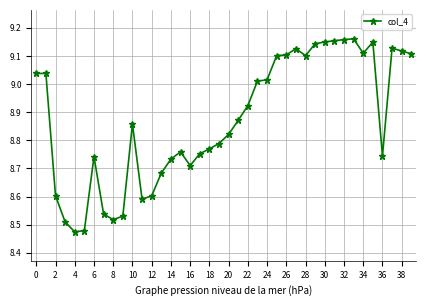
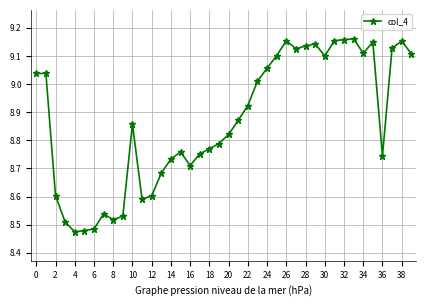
  {
    "0": 9.04,
    "2": 8.60,
    "4": 8.47,
-   "6": 8.74,
+   "6": 8.48,
    "8": 8.52,
    "10": 8.86,
    "12": 8.60,
    "14": 8.73,
    "16": 8.71,
    "18": 8.77,
    "20": 8.82,
    "22": 8.92,
-   "24": 9.02,
-   "26": 9.10,
-   "28": 9.10,
-   "30": 9.15,
+   "24": 9.06,
+   "26": 9.15,
+   "28": 9.14,
+   "30": 9.10,
    "32": 9.16,
    "34": 9.11,
    "36": 8.74,
-   "38": 9.12
+   "38": 9.15
  }
